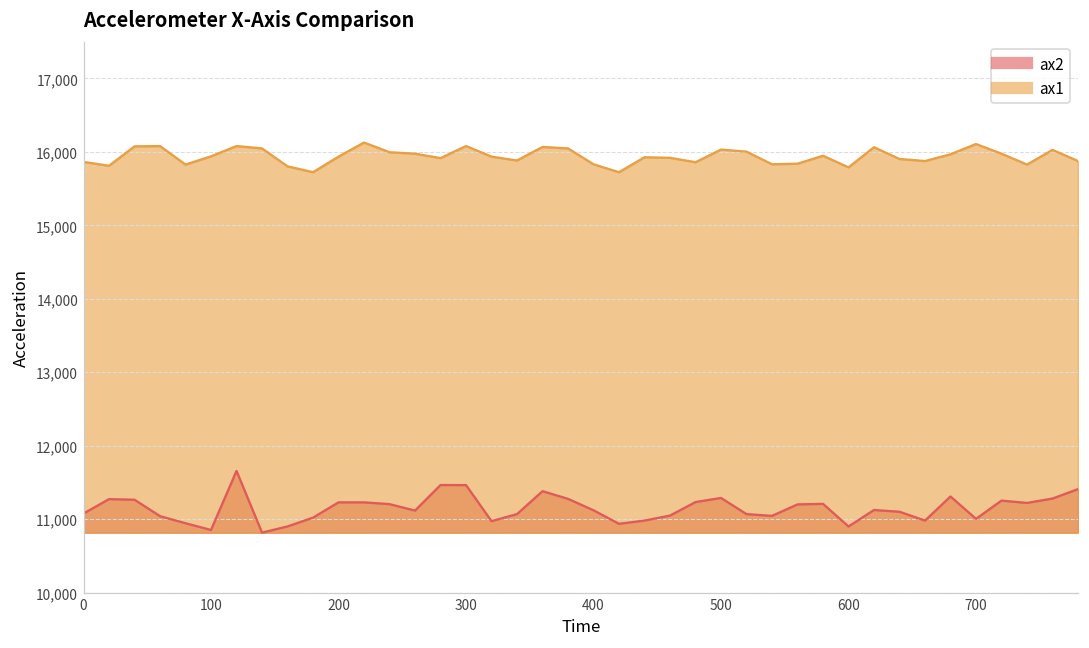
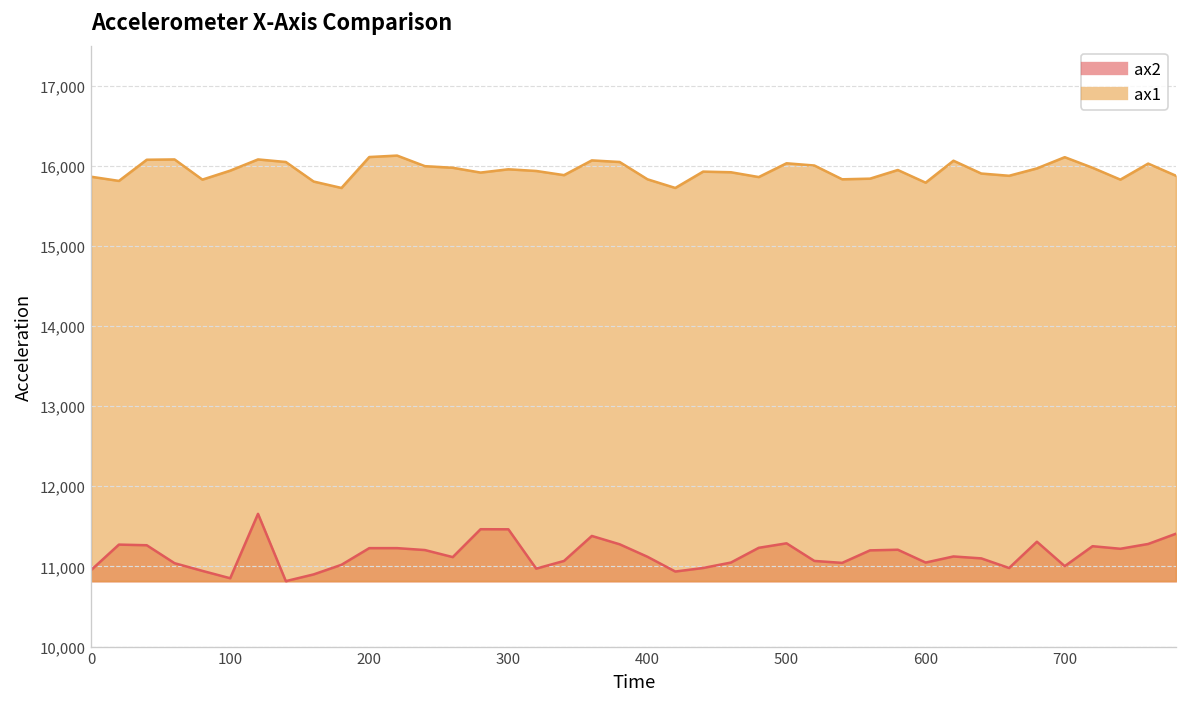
  {
    "ax2": {
-     "0": "11,100",
+     "0": "11,000",
      "100": "10,900",
      "200": "11,200",
      "300": "11,500",
      "400": "11,100",
      "500": "11,300",
-     "600": "10,900",
+     "600": "11,000",
      "700": "11,000"
    },
    "ax1": {
      "0": "15,900",
      "100": "15,900",
-     "200": "15,900",
-     "300": "16,100",
+     "200": "16,100",
+     "300": "16,000",
      "400": "15,800",
      "500": "16,000",
      "600": "15,800",
      "700": "16,100"
    }
  }
